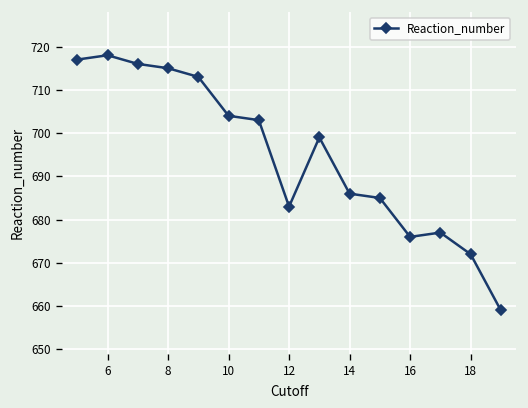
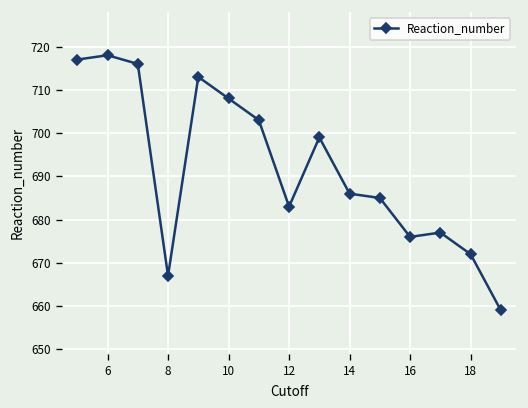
  {
    "6": 718,
-   "8": 715,
-   "10": 704,
+   "8": 667,
+   "10": 708,
    "12": 683,
    "14": 686,
    "16": 676,
    "18": 672
  }
